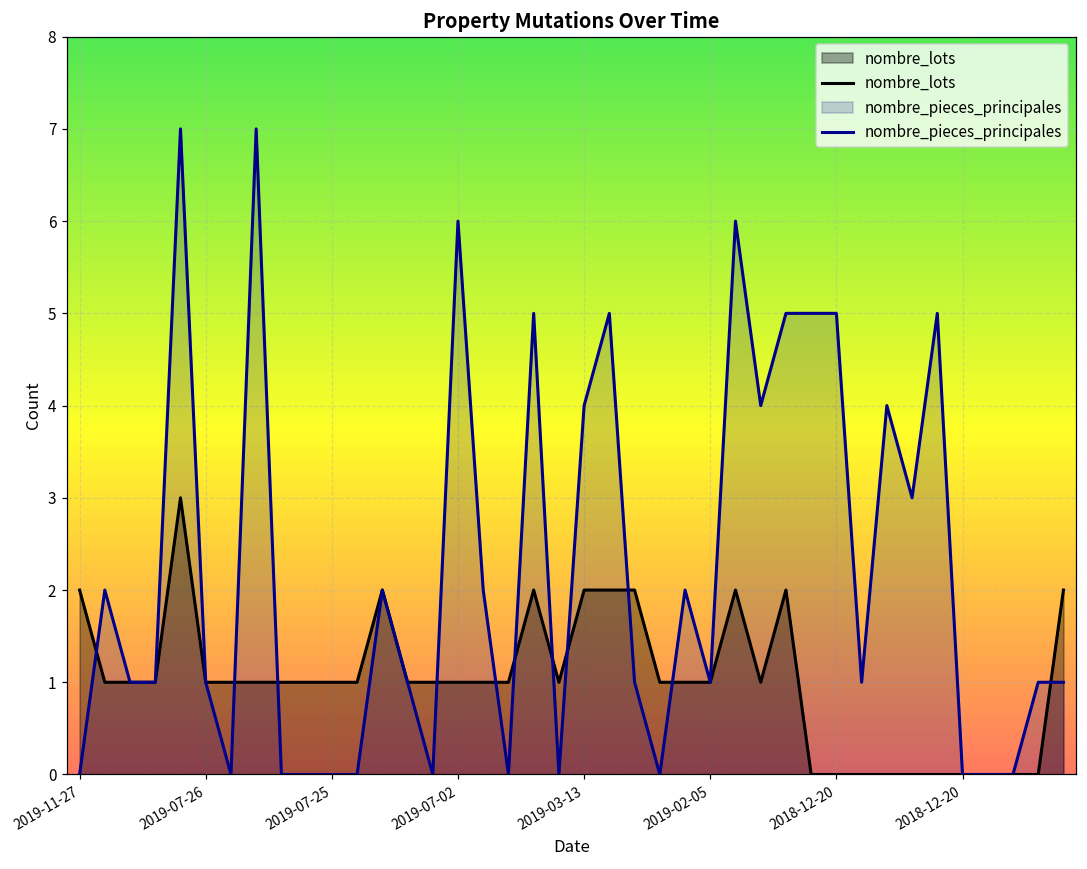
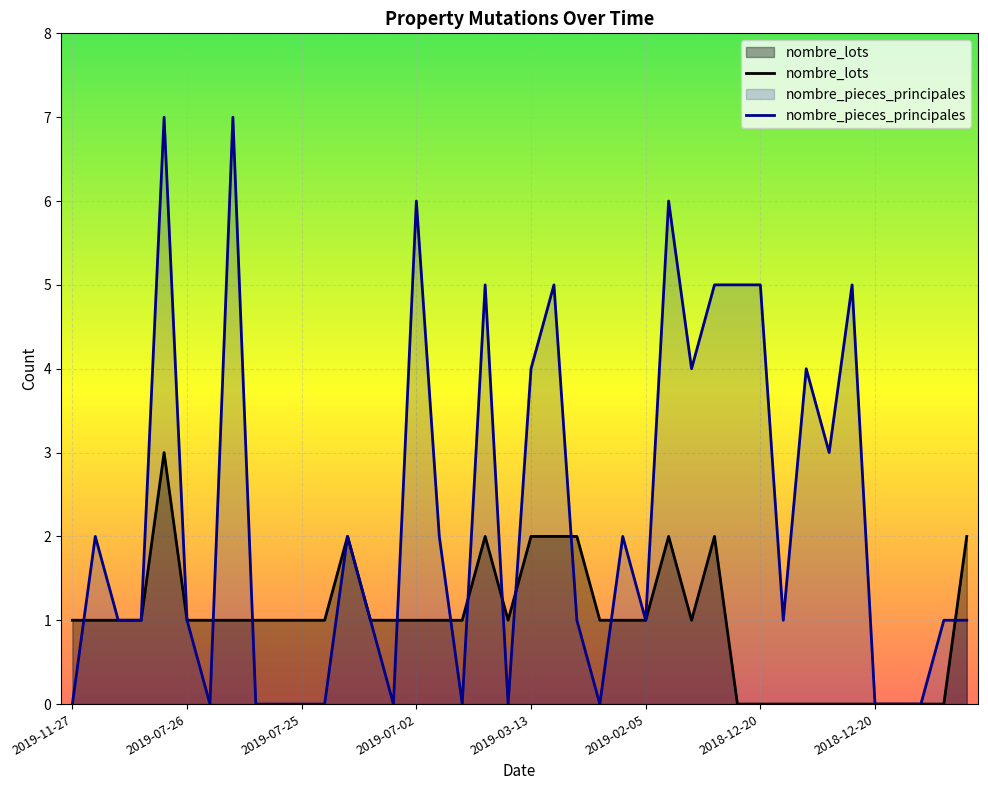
  {
    "nombre_lots": {
-     "2019-11-27": 2,
+     "2019-11-27": 1,
      "2019-07-02": 1,
      "2019-03-13": 2
    },
    "nombre_pieces_principales": {
      "2019-11-27": 0,
      "2019-07-02": 6,
      "2019-03-13": 4
    }
  }
